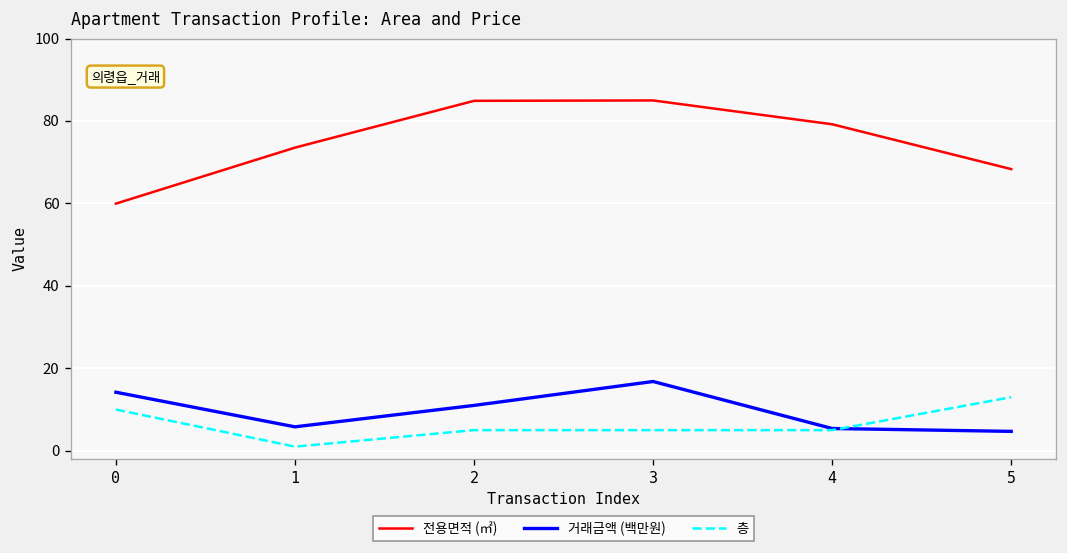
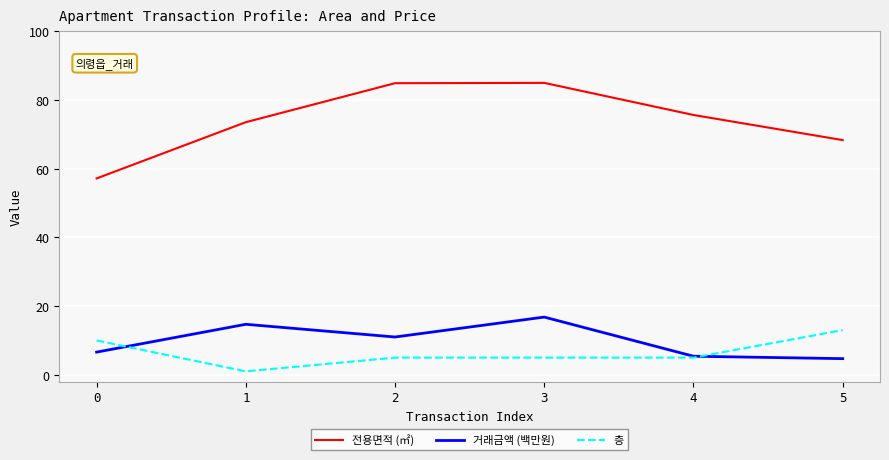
  {
    "전용면적 (㎡)": {
-     "0": 60,
+     "0": 57,
      "1": 74,
      "2": 85,
      "3": 85,
-     "4": 79,
+     "4": 76,
      "5": 68
    },
    "거래금액 (백만원)": {
-     "0": 14,
-     "1": 6,
+     "0": 7,
+     "1": 15,
      "2": 11,
      "3": 17,
      "5": 5
    },
    "층": {
      "0": 10,
      "1": 1,
      "2": 5,
      "3": 5,
      "5": 13
    }
  }
